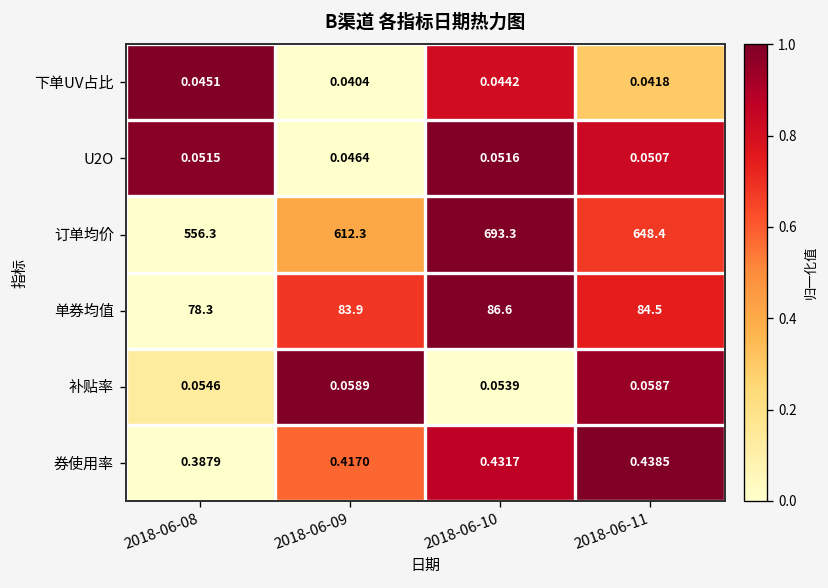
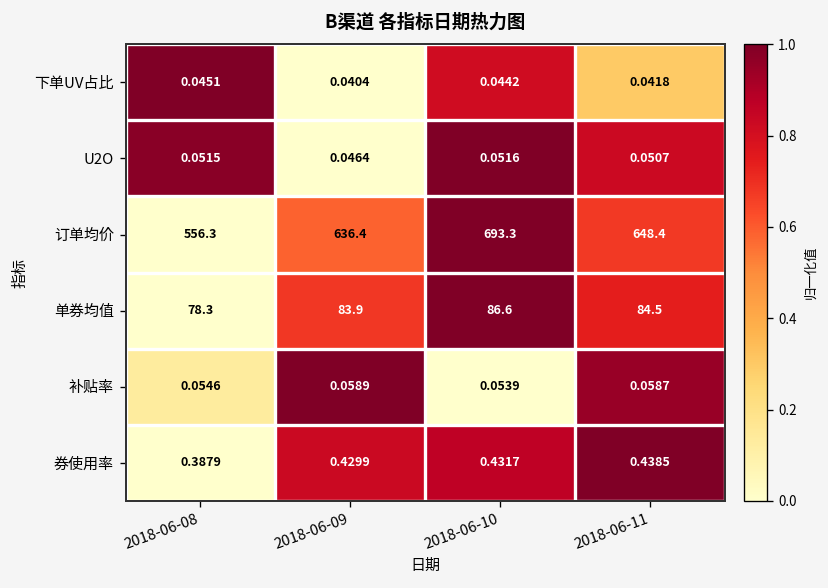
  {
    "下单UV占比": {
      "2018-06-08": 0.0451,
      "2018-06-09": 0.0404,
      "2018-06-10": 0.0442,
      "2018-06-11": 0.0418
    },
    "U2O": {
      "2018-06-08": 0.0515,
      "2018-06-09": 0.0464,
      "2018-06-10": 0.0516,
      "2018-06-11": 0.0507
    },
    "订单均价": {
      "2018-06-08": 556.3,
-     "2018-06-09": 612.3,
+     "2018-06-09": 636.4,
      "2018-06-10": 693.3,
      "2018-06-11": 648.4
    },
    "单券均值": {
      "2018-06-08": 78.3,
      "2018-06-09": 83.9,
      "2018-06-10": 86.6,
      "2018-06-11": 84.5
    },
    "补贴率": {
      "2018-06-08": 0.0546,
      "2018-06-09": 0.0589,
      "2018-06-10": 0.0539,
      "2018-06-11": 0.0587
    },
    "券使用率": {
      "2018-06-08": 0.3879,
-     "2018-06-09": 0.4170,
+     "2018-06-09": 0.4299,
      "2018-06-10": 0.4317,
      "2018-06-11": 0.4385
    }
  }
